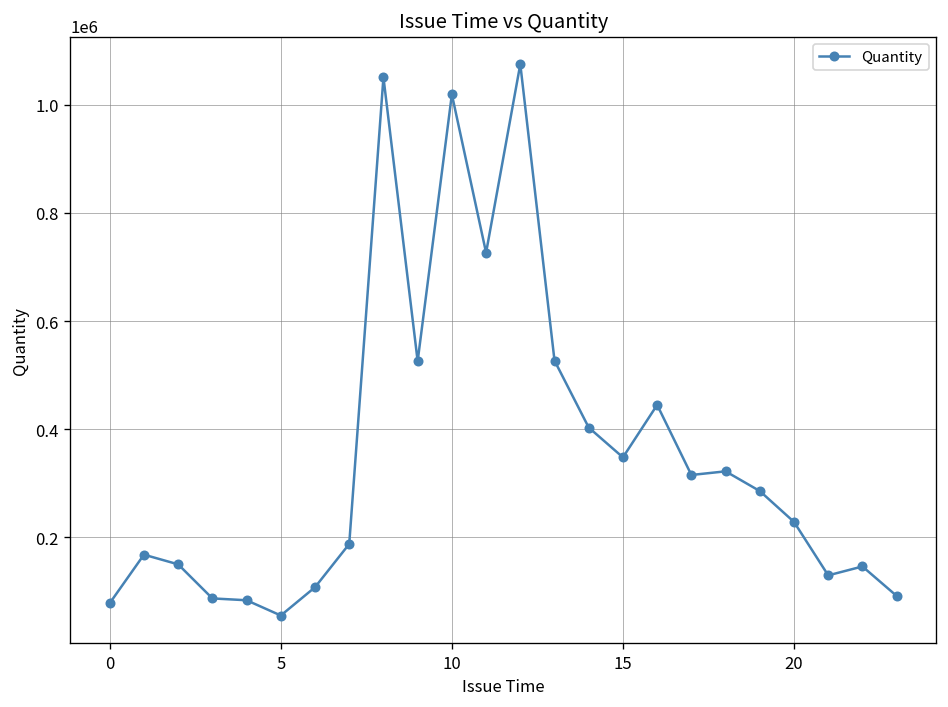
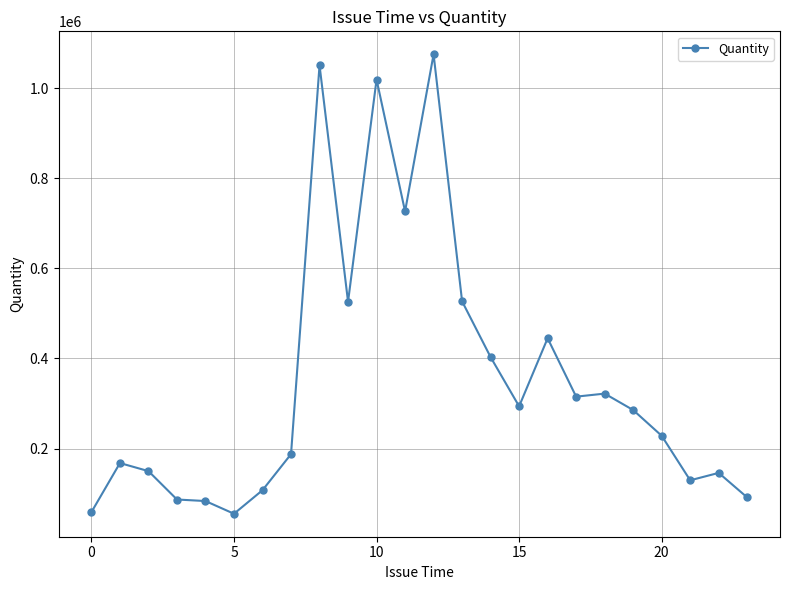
  {
-   "0": 80000,
+   "0": 60000,
    "5": 60000,
    "10": 1020000,
-   "15": 350000,
+   "15": 290000,
    "20": 230000
  }
